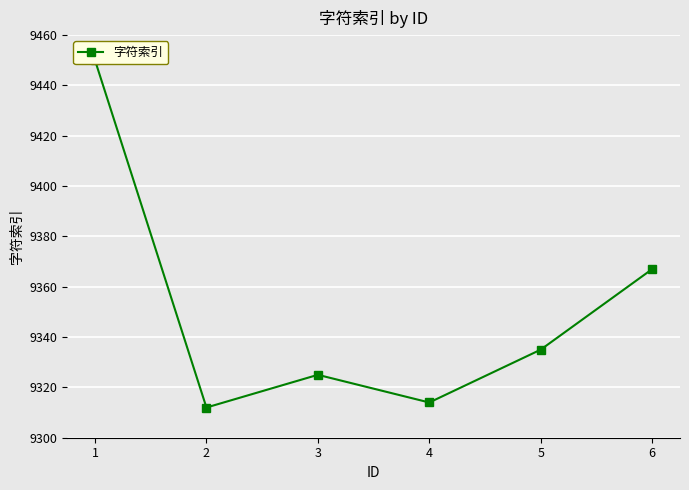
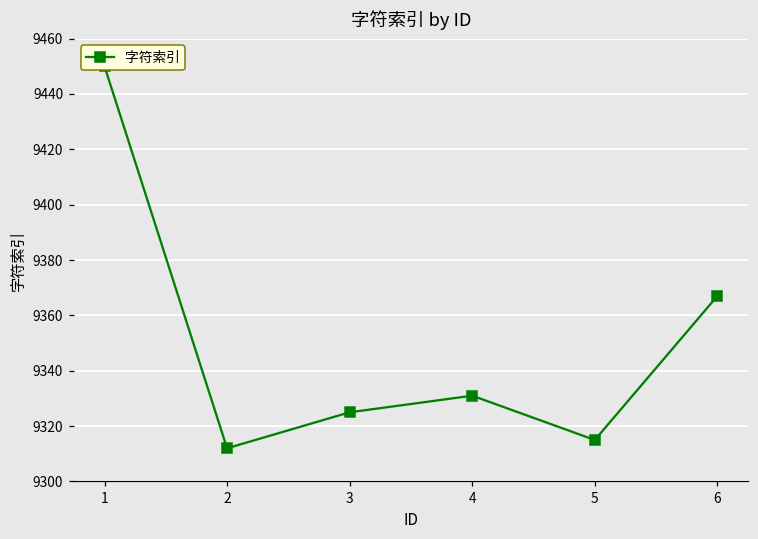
  {
    "2": 9312,
    "3": 9325,
-   "4": 9314,
-   "5": 9335,
+   "4": 9331,
+   "5": 9315,
    "6": 9367
  }
